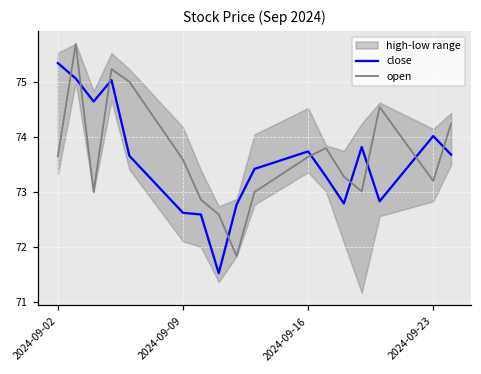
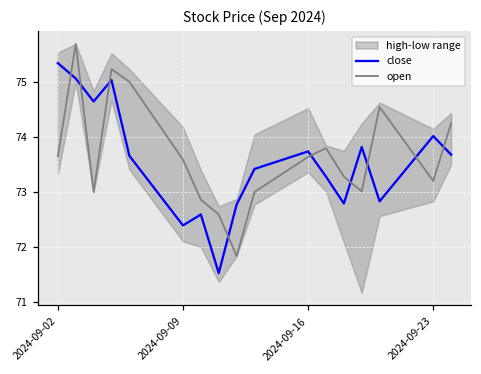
  {
    "close": {
      "2024-09-02": 75.4,
-     "2024-09-09": 72.6,
+     "2024-09-09": 72.4,
      "2024-09-16": 73.7,
      "2024-09-23": 74.0
    }
  }
